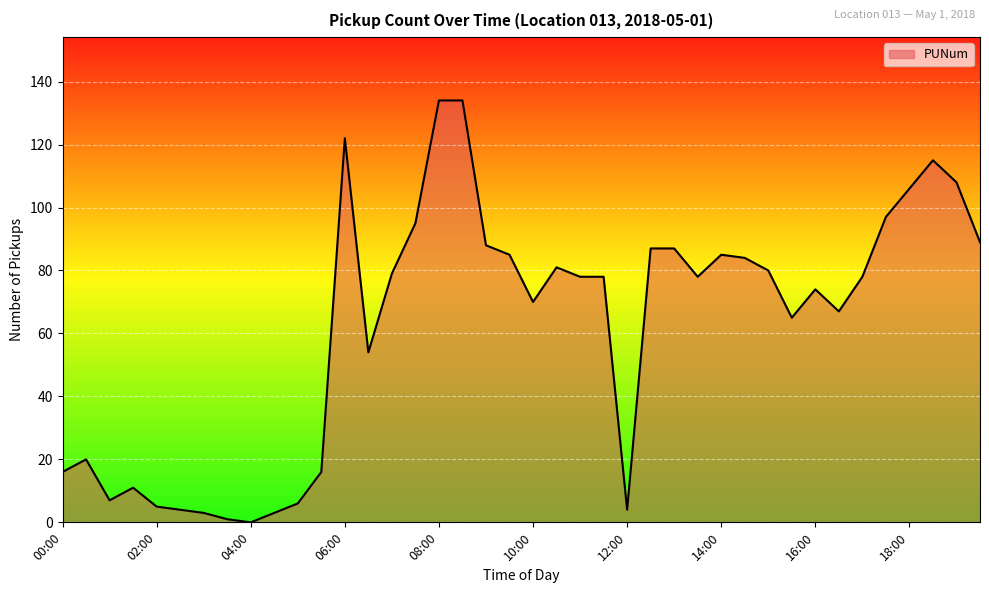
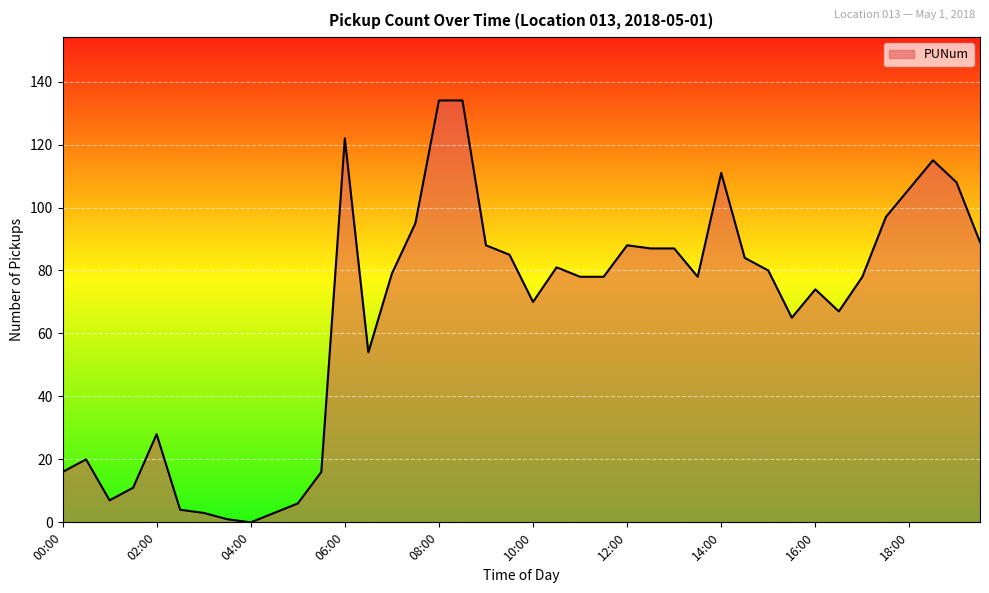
  {
    "00:00": 16,
-   "02:00": 5,
+   "02:00": 28,
    "04:00": 0,
    "06:00": 122,
    "08:00": 134,
    "10:00": 70,
-   "12:00": 4,
-   "14:00": 85,
+   "12:00": 88,
+   "14:00": 111,
    "16:00": 74,
    "18:00": 106
  }
